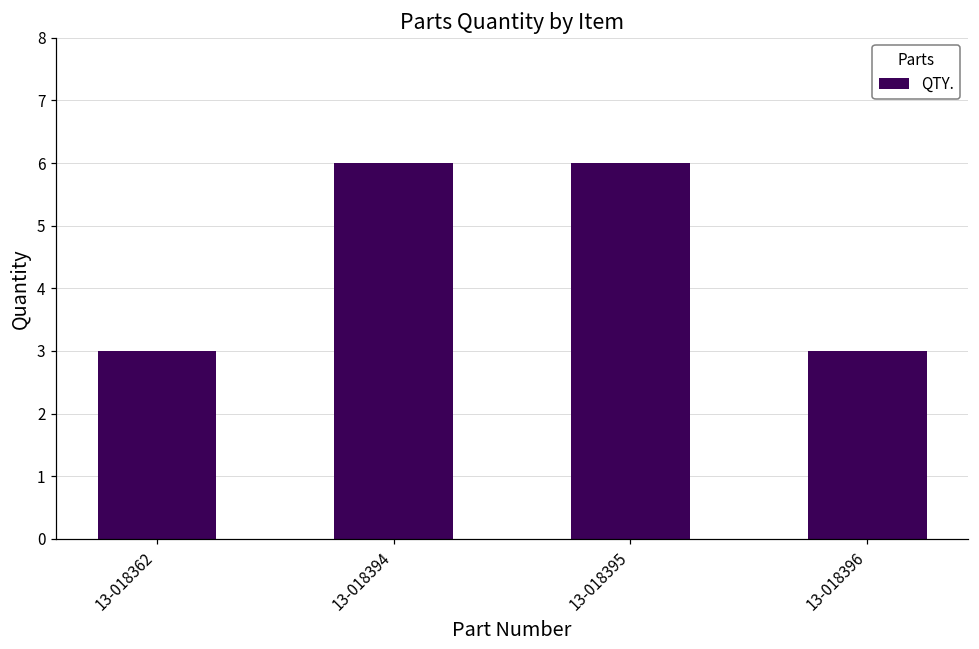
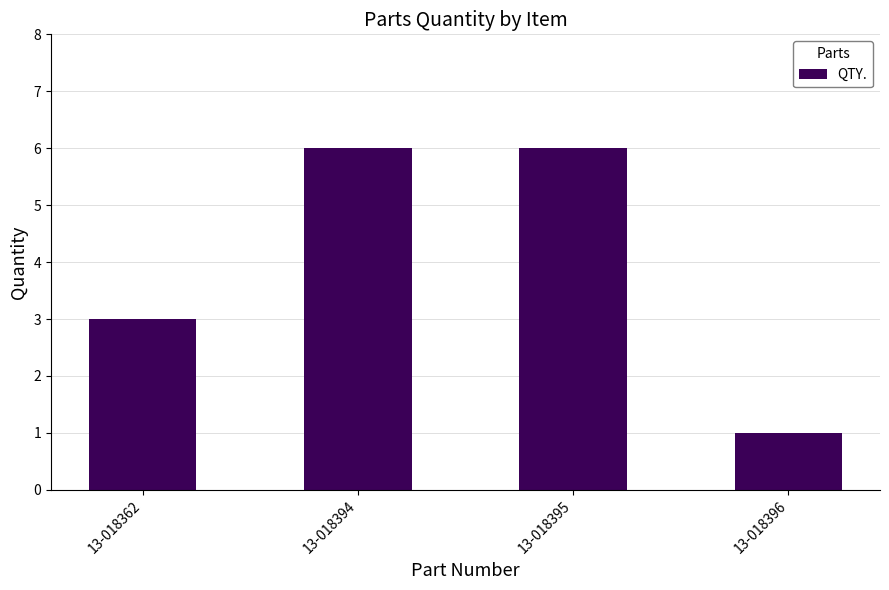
  {
    "13-018362": 3,
    "13-018394": 6,
    "13-018395": 6,
-   "13-018396": 3
+   "13-018396": 1
  }
